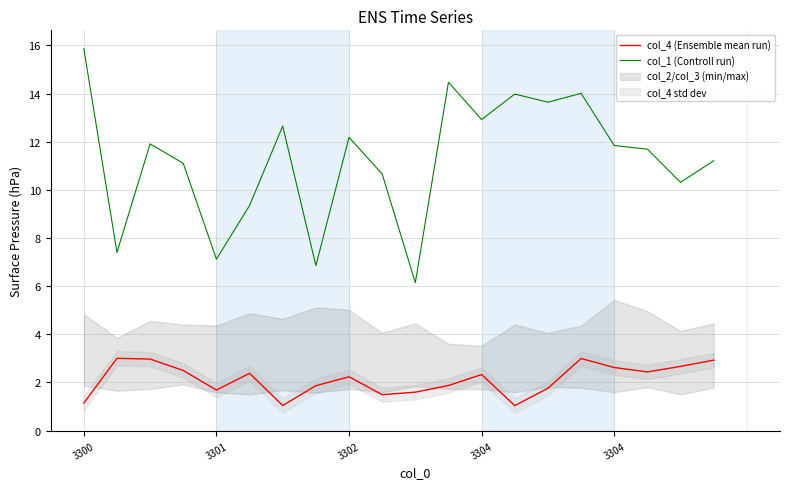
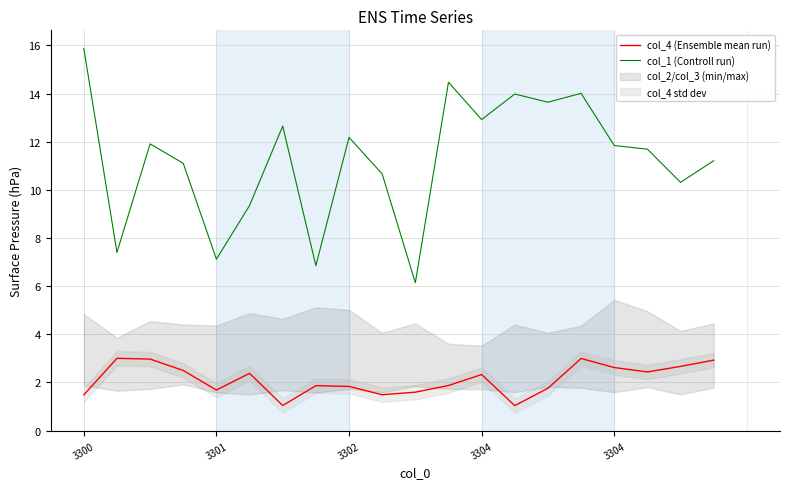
  {
    "col_4 (Ensemble mean run)": {
-     "3300": 1.1,
+     "3300": 1.5,
      "3301": 1.7,
-     "3302": 2.2
+     "3302": 1.8
    },
    "col_1 (Controll run)": {
      "3300": 15.9,
      "3301": 7.1,
      "3302": 12.2
    }
  }
